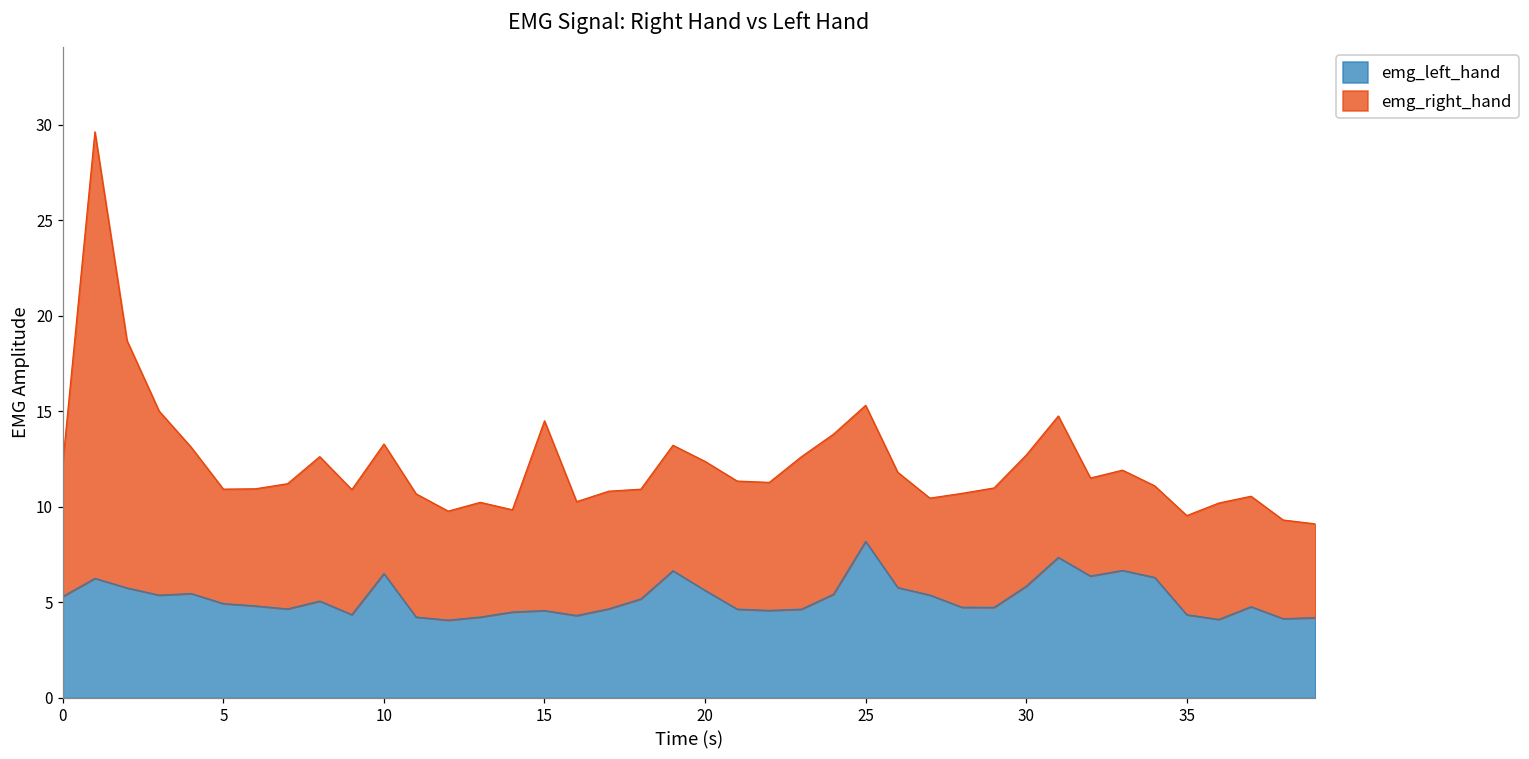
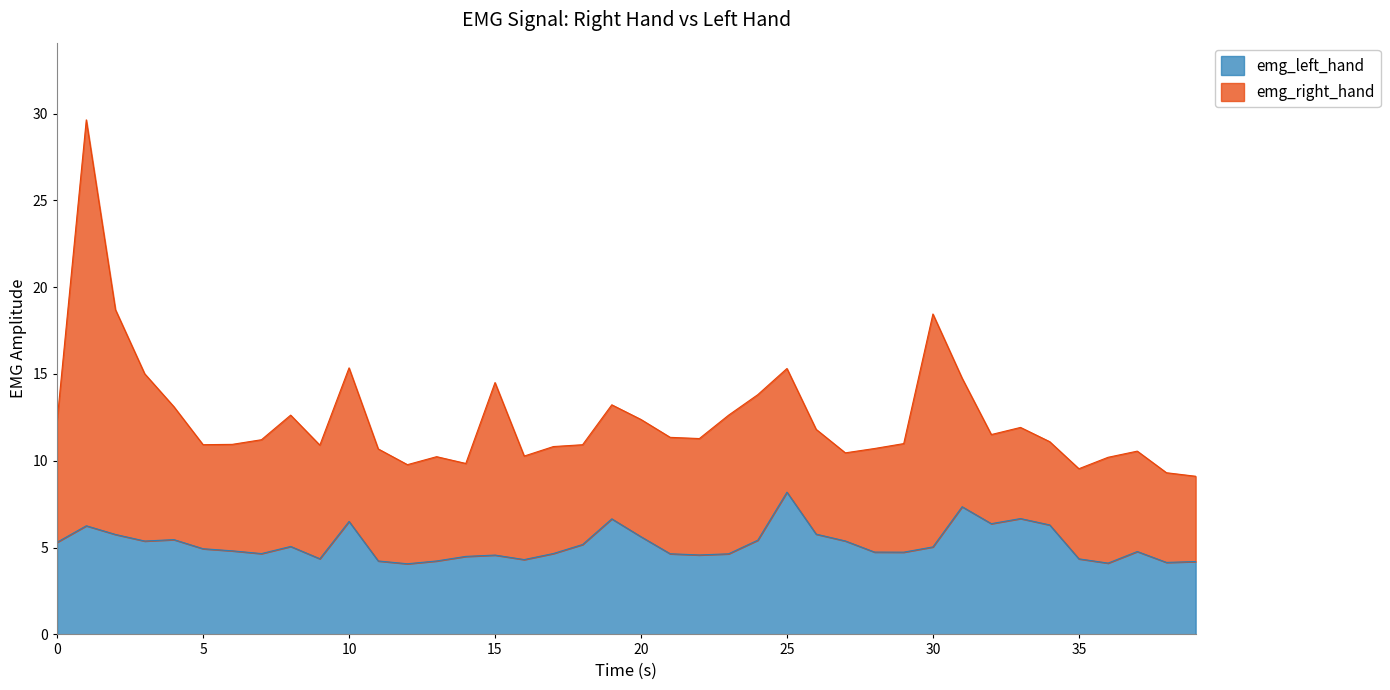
  {
    "emg_left_hand": {
      "0": 5.3,
      "5": 4.9,
      "10": 6.5,
      "15": 4.6,
      "20": 5.6,
      "25": 8.2,
-     "30": 5.8,
+     "30": 5.0,
      "35": 4.4
    },
    "emg_right_hand": {
      "0": 7.0,
      "5": 6.0,
-     "10": 6.8,
+     "10": 8.8,
      "15": 9.9,
      "20": 6.8,
      "25": 7.1,
-     "30": 6.9,
+     "30": 13.4,
      "35": 5.2
    }
  }
